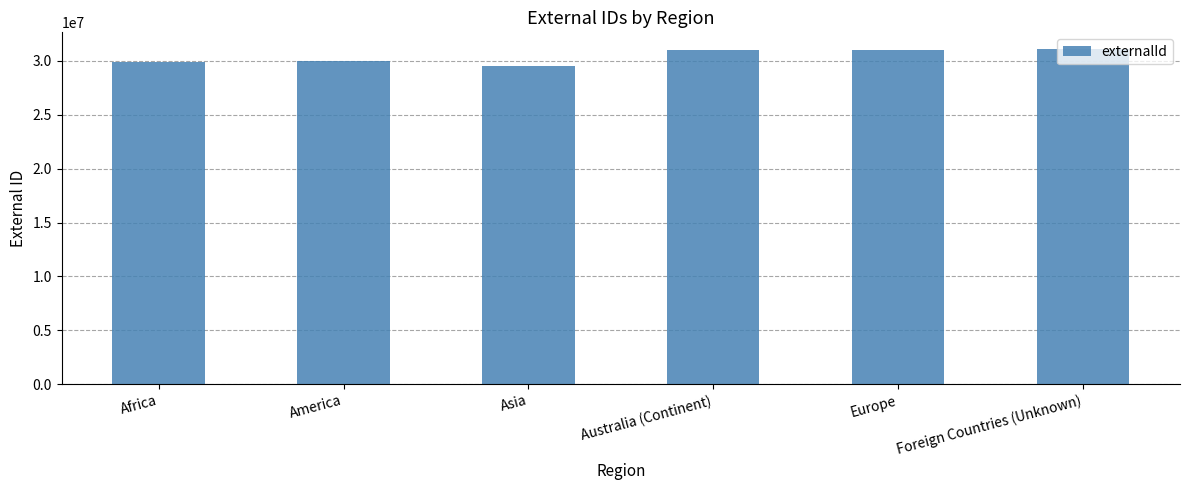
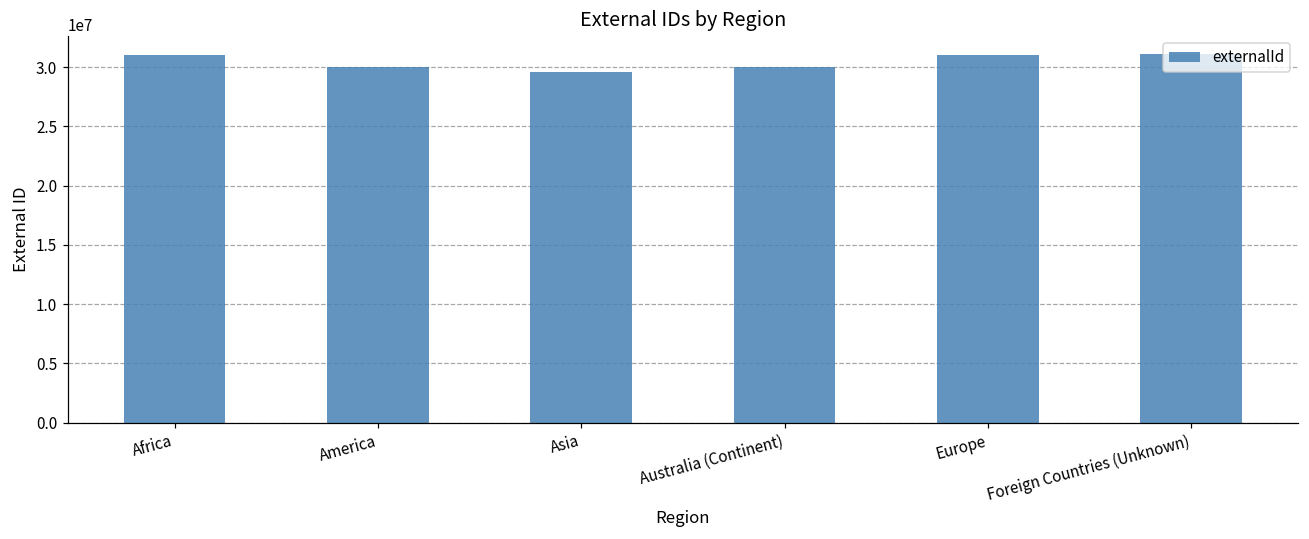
  {
-   "Africa": 29900000,
+   "Africa": 31000000,
    "America": 30000000,
    "Asia": 29600000,
-   "Australia (Continent)": 31000000,
+   "Australia (Continent)": 30000000,
    "Europe": 31000000
  }
